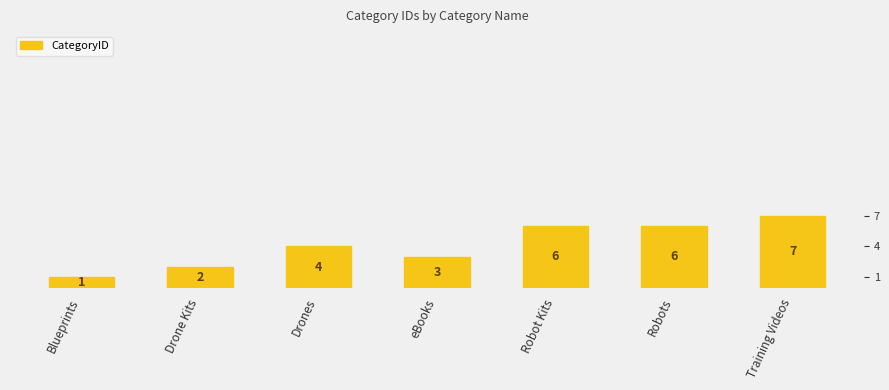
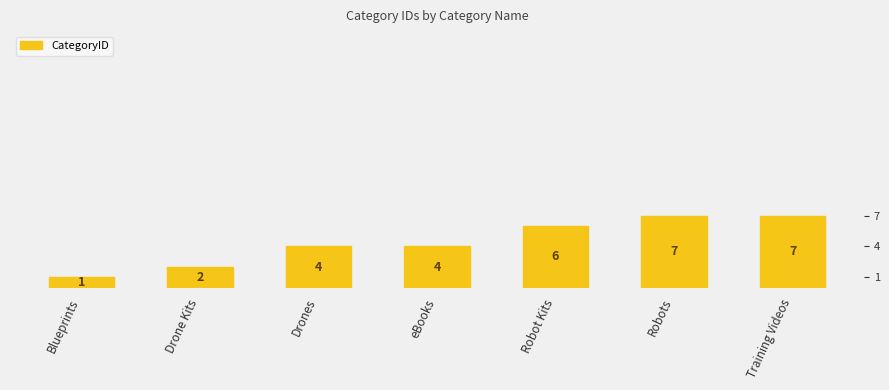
  {
    "Blueprints": 1,
    "Drone Kits": 2,
    "Drones": 4,
-   "eBooks": 3,
+   "eBooks": 4,
    "Robot Kits": 6,
-   "Robots": 6,
+   "Robots": 7,
    "Training Videos": 7
  }
